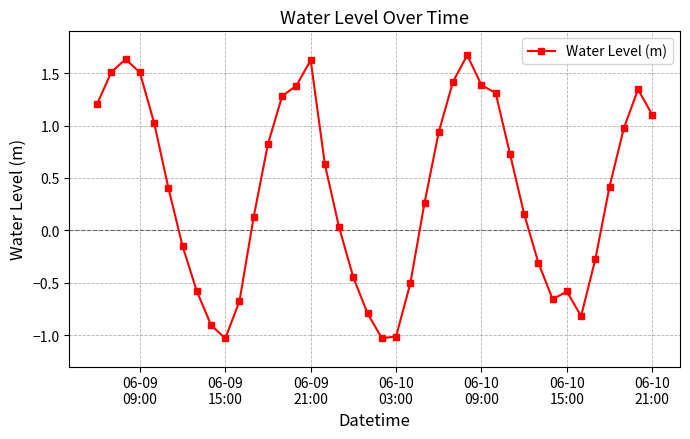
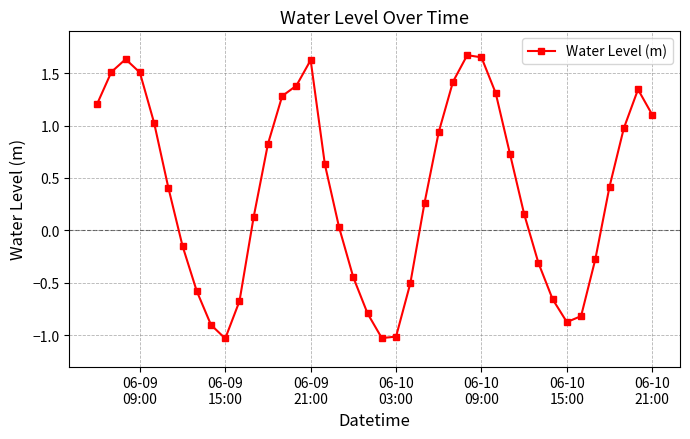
  {
    "06-09 09:00": 1.51,
    "06-09 15:00": -1.03,
    "06-09 21:00": 1.63,
    "06-10 03:00": -1.01,
-   "06-10 09:00": 1.39,
-   "06-10 15:00": -0.58,
+   "06-10 09:00": 1.65,
+   "06-10 15:00": -0.88,
    "06-10 21:00": 1.10
  }
